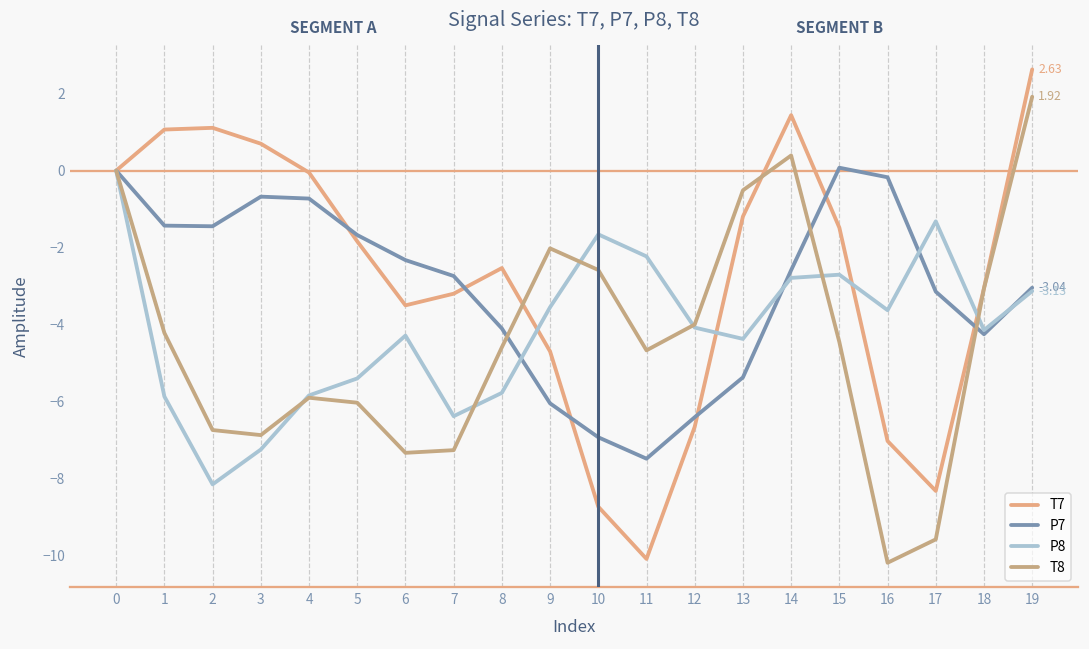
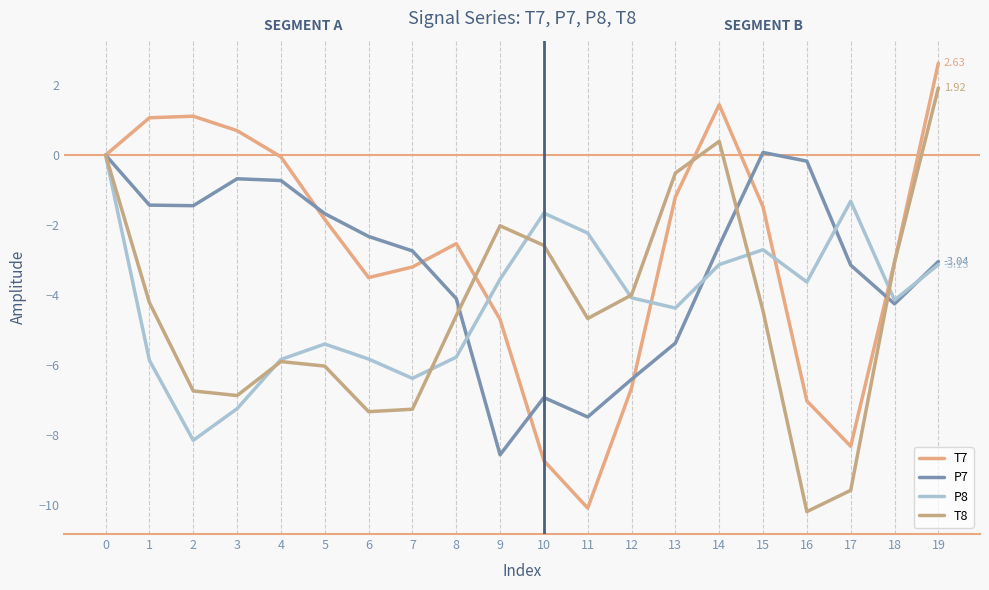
  {
    "P7": {
      "1": -1.4,
      "2": -1.4,
      "3": -0.7,
      "4": -0.7,
      "5": -1.7,
      "6": -2.3,
      "7": -2.7,
      "8": -4.1,
-     "9": -6.0,
+     "9": -8.6,
      "10": -6.9,
      "11": -7.5,
      "12": -6.4,
      "13": -5.4,
      "14": -2.6,
      "15": 0.1,
      "16": -0.2,
      "17": -3.1,
      "18": -4.2
    },
    "P8": {
      "1": -5.9,
      "2": -8.1,
      "3": -7.2,
      "5": -5.4,
-     "6": -4.3,
+     "6": -5.8,
      "7": -6.4,
      "8": -5.8,
      "9": -3.5,
      "10": -1.7,
      "11": -2.2,
      "12": -4.1,
      "13": -4.4,
-     "14": -2.8,
+     "14": -3.1,
      "15": -2.7,
      "16": -3.6,
      "17": -1.3,
      "18": -4.1
    }
  }
